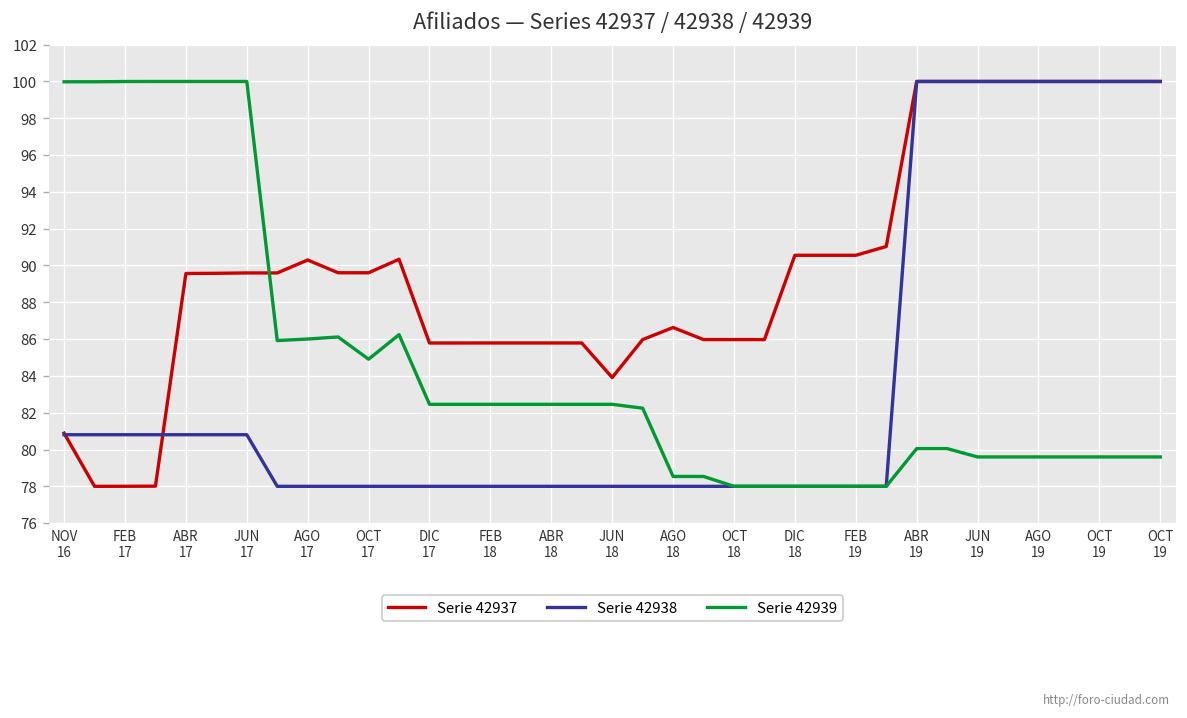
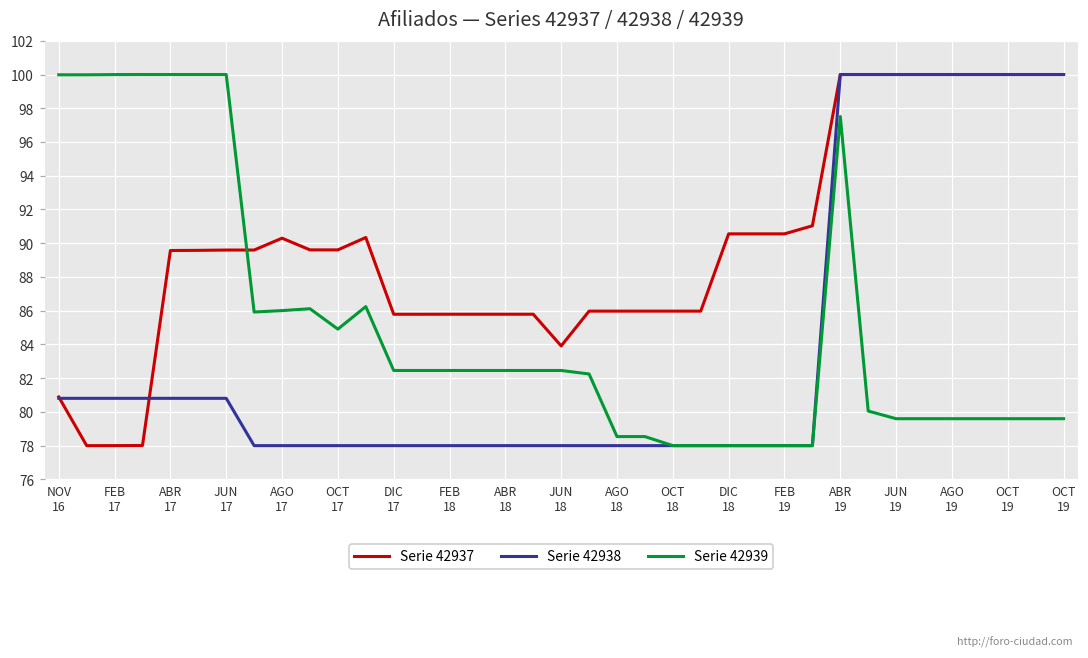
  {
    "Serie 42937": {
      "FEB 17": 78.0,
      "ABR 17": 89.6,
      "JUN 17": 89.6,
      "AGO 17": 90.3,
      "OCT 17": 89.6,
      "DIC 17": 85.8,
      "FEB 18": 85.8,
      "ABR 18": 85.8,
      "JUN 18": 83.9,
-     "AGO 18": 86.6,
+     "AGO 18": 86.0,
      "OCT 18": 86.0,
      "DIC 18": 90.6,
      "FEB 19": 90.6
    },
    "Serie 42938": {
      "FEB 17": 80.8,
      "ABR 17": 80.8,
      "JUN 17": 80.8,
      "AGO 17": 78.0,
      "OCT 17": 78.0,
      "DIC 17": 78.0,
      "FEB 18": 78.0,
      "ABR 18": 78.0,
      "JUN 18": 78.0,
      "AGO 18": 78.0
    },
    "Serie 42939": {
      "NOV 16": 100.0,
      "FEB 17": 100.0,
      "ABR 17": 100.0,
      "JUN 17": 100.0,
      "AGO 17": 86.0,
      "OCT 17": 84.9,
      "DIC 17": 82.5,
      "FEB 18": 82.5,
      "ABR 18": 82.5,
      "JUN 18": 82.5,
      "AGO 18": 78.5,
-     "ABR 19": 80.1,
+     "ABR 19": 97.5,
      "JUN 19": 79.6,
      "AGO 19": 79.6
    }
  }
